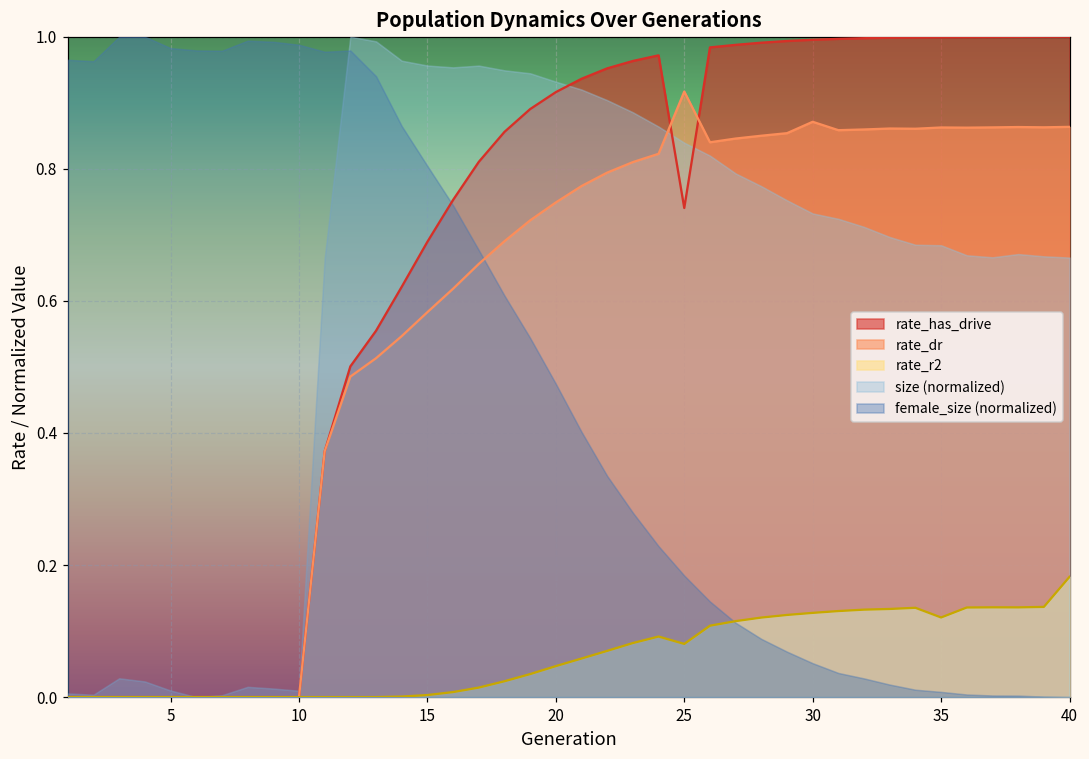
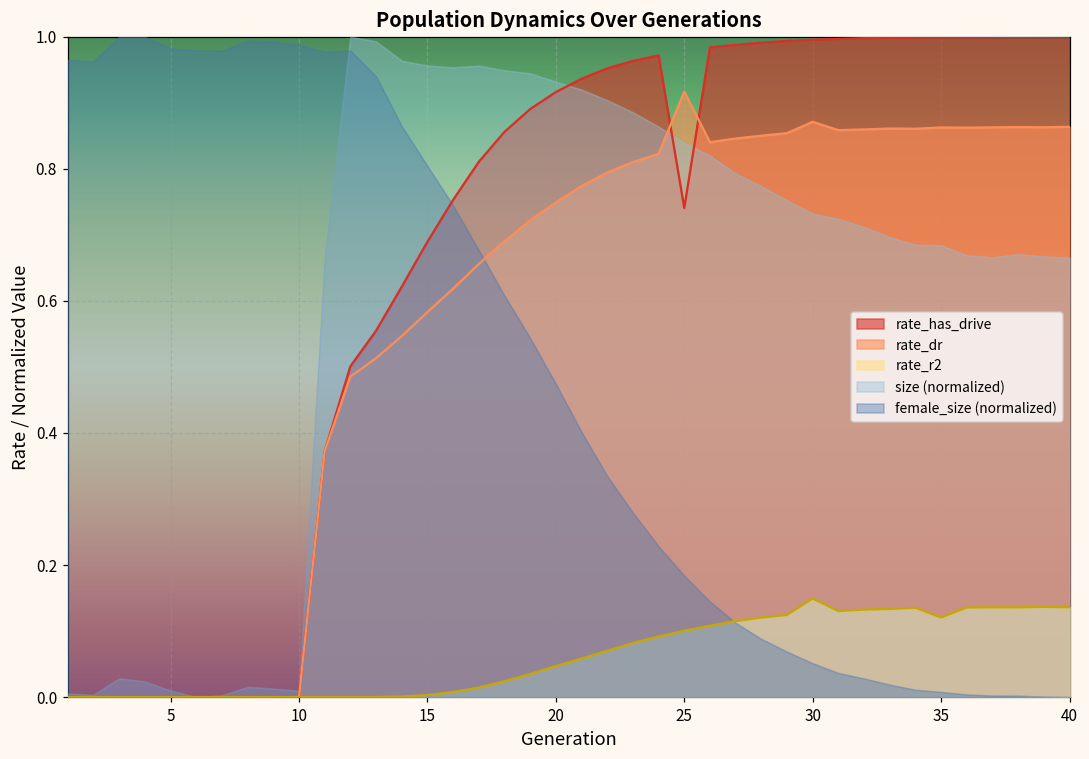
  {
    "rate_has_drive": {
      "15": 0.69,
      "20": 0.92,
      "25": 0.74,
      "30": 1.00,
      "35": 1.00,
      "40": 1.00
    },
    "rate_dr": {
      "15": 0.58,
      "20": 0.75,
      "25": 0.92,
      "30": 0.87,
      "35": 0.86,
      "40": 0.86
    },
    "rate_r2": {
      "15": 0.00,
      "20": 0.05,
-     "25": 0.08,
-     "30": 0.13,
+     "25": 0.10,
+     "30": 0.15,
      "35": 0.12,
-     "40": 0.18
+     "40": 0.14
    },
    "size (normalized)": {
      "5": 0.01,
      "10": 0.01,
      "15": 0.96,
      "20": 0.93,
      "25": 0.84,
      "30": 0.73,
      "35": 0.68,
      "40": 0.67
    },
    "female_size (normalized)": {
      "5": 0.98,
      "10": 0.99,
      "15": 0.80,
      "20": 0.47,
      "25": 0.18,
      "30": 0.05,
      "35": 0.01,
      "40": 0.00
    }
  }
